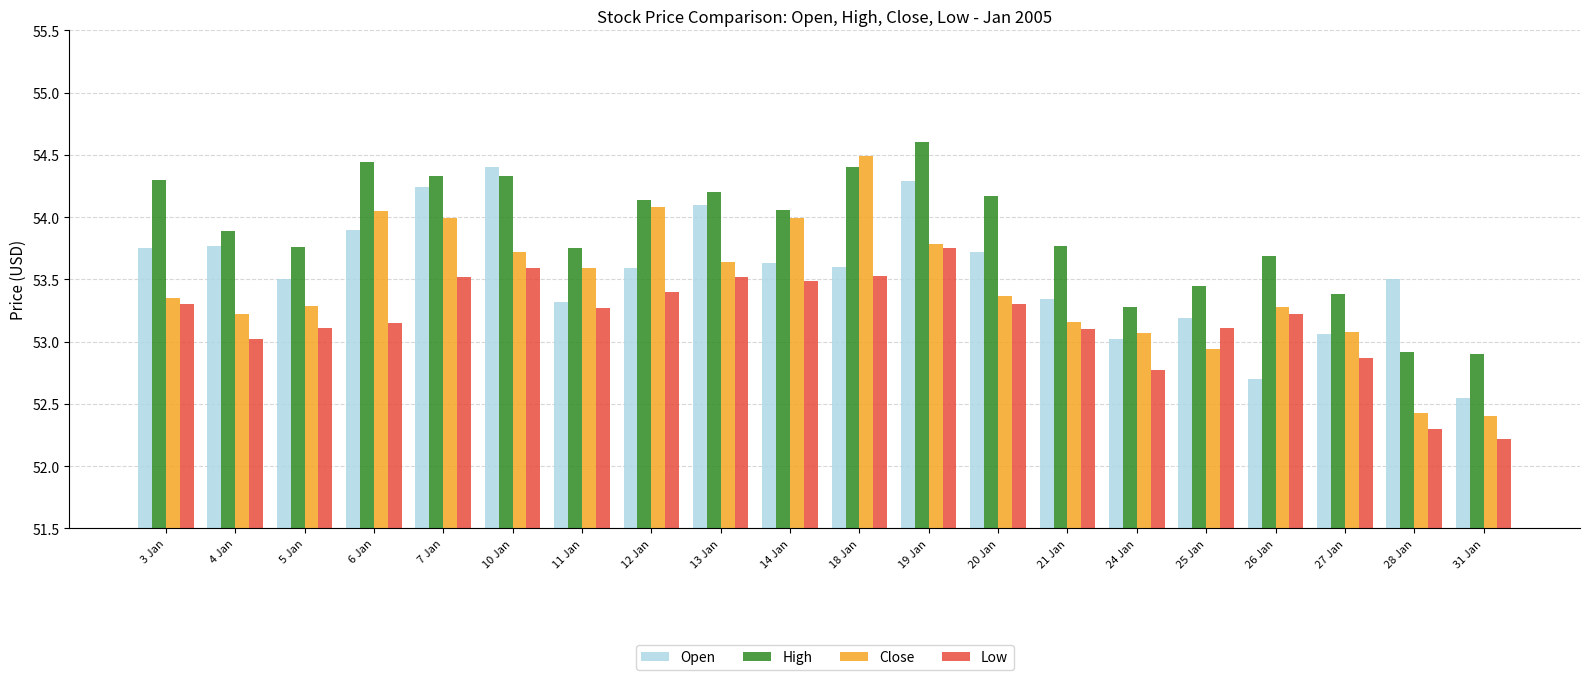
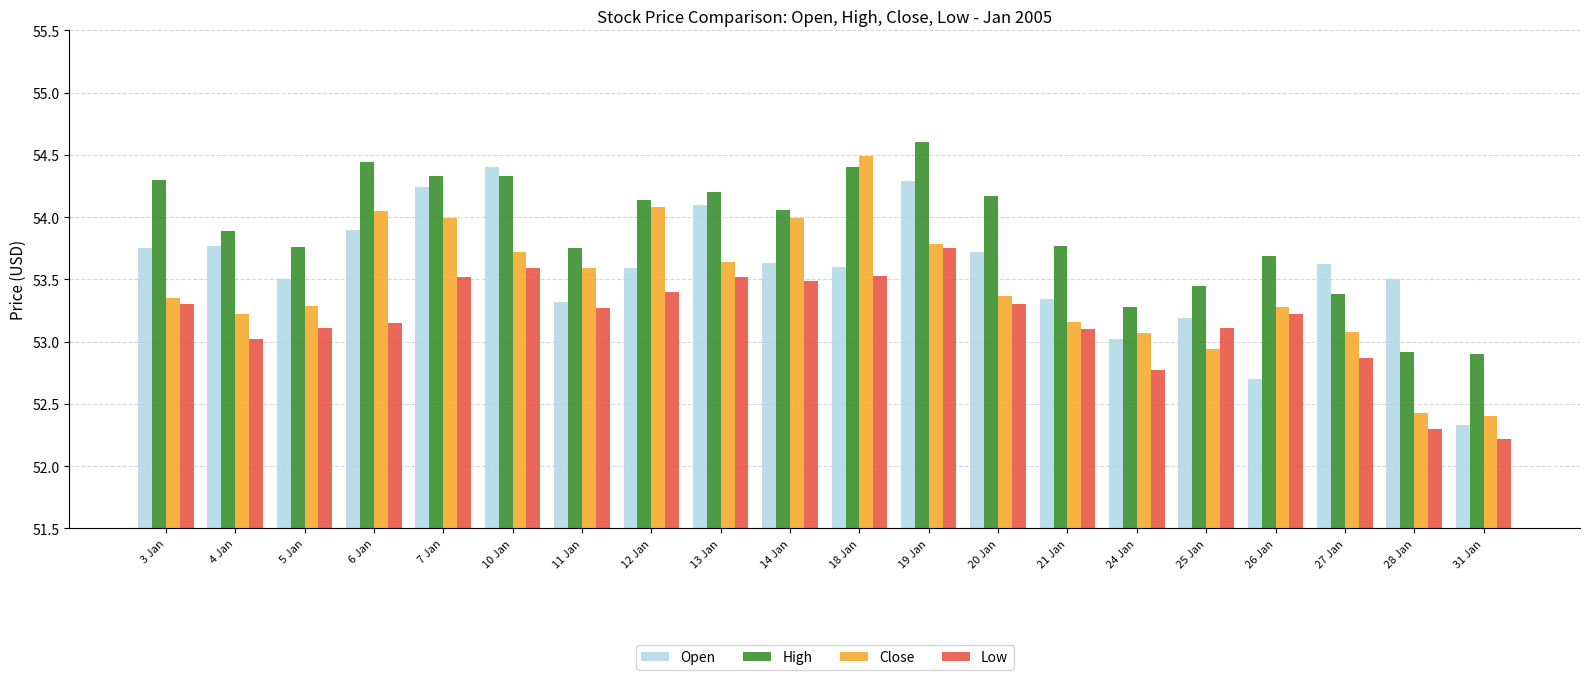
  {
    "Open": {
      "3 Jan": 53.75,
      "4 Jan": 53.77,
      "5 Jan": 53.50,
      "6 Jan": 53.90,
      "7 Jan": 54.24,
      "10 Jan": 54.40,
      "11 Jan": 53.32,
      "12 Jan": 53.59,
      "13 Jan": 54.10,
      "14 Jan": 53.63,
      "18 Jan": 53.60,
      "19 Jan": 54.29,
      "20 Jan": 53.72,
      "21 Jan": 53.34,
      "24 Jan": 53.02,
      "25 Jan": 53.19,
      "26 Jan": 52.70,
-     "27 Jan": 53.06,
+     "27 Jan": 53.62,
      "28 Jan": 53.50,
-     "31 Jan": 52.55
+     "31 Jan": 52.33
    },
    "High": {
      "3 Jan": 54.30,
      "4 Jan": 53.89,
      "5 Jan": 53.76,
      "6 Jan": 54.44,
      "7 Jan": 54.33,
      "10 Jan": 54.33,
      "11 Jan": 53.75,
      "12 Jan": 54.14,
      "13 Jan": 54.20,
      "14 Jan": 54.06,
      "18 Jan": 54.40,
      "19 Jan": 54.60,
      "20 Jan": 54.17,
      "21 Jan": 53.77,
      "24 Jan": 53.28,
      "25 Jan": 53.45,
      "26 Jan": 53.69,
      "27 Jan": 53.38,
      "28 Jan": 52.92,
      "31 Jan": 52.90
    },
    "Close": {
      "3 Jan": 53.35,
      "4 Jan": 53.22,
      "5 Jan": 53.29,
      "6 Jan": 54.05,
      "7 Jan": 53.99,
      "10 Jan": 53.72,
      "11 Jan": 53.59,
      "12 Jan": 54.08,
      "13 Jan": 53.64,
      "14 Jan": 53.99,
      "18 Jan": 54.49,
      "19 Jan": 53.78,
      "20 Jan": 53.37,
      "21 Jan": 53.16,
      "24 Jan": 53.07,
      "25 Jan": 52.94,
      "26 Jan": 53.28,
      "27 Jan": 53.08,
      "28 Jan": 52.43,
      "31 Jan": 52.40
    },
    "Low": {
      "3 Jan": 53.30,
      "4 Jan": 53.02,
      "5 Jan": 53.11,
      "6 Jan": 53.15,
      "7 Jan": 53.52,
      "10 Jan": 53.59,
      "11 Jan": 53.27,
      "12 Jan": 53.40,
      "13 Jan": 53.52,
      "14 Jan": 53.49,
      "18 Jan": 53.53,
      "19 Jan": 53.75,
      "20 Jan": 53.30,
      "21 Jan": 53.10,
      "24 Jan": 52.77,
      "25 Jan": 53.11,
      "26 Jan": 53.22,
      "27 Jan": 52.87,
      "28 Jan": 52.30,
      "31 Jan": 52.22
    }
  }
